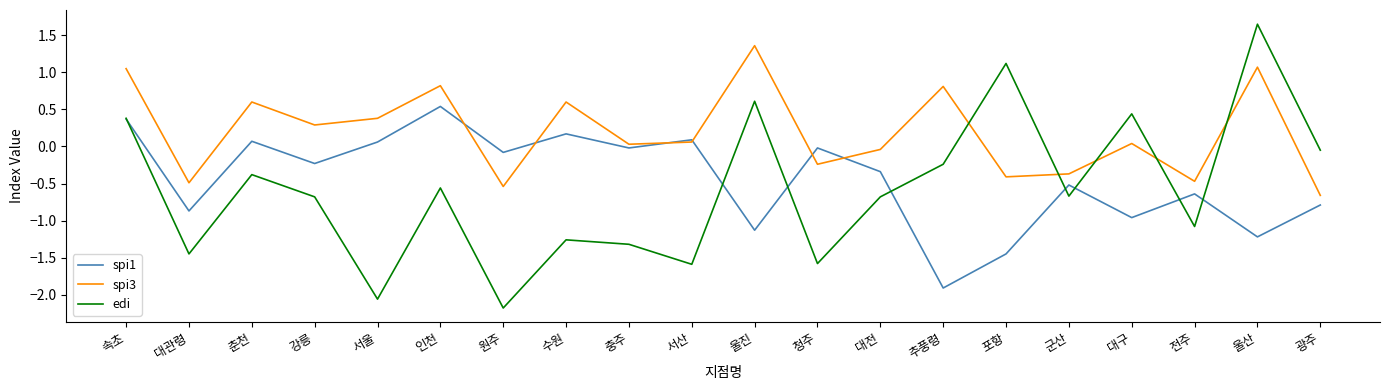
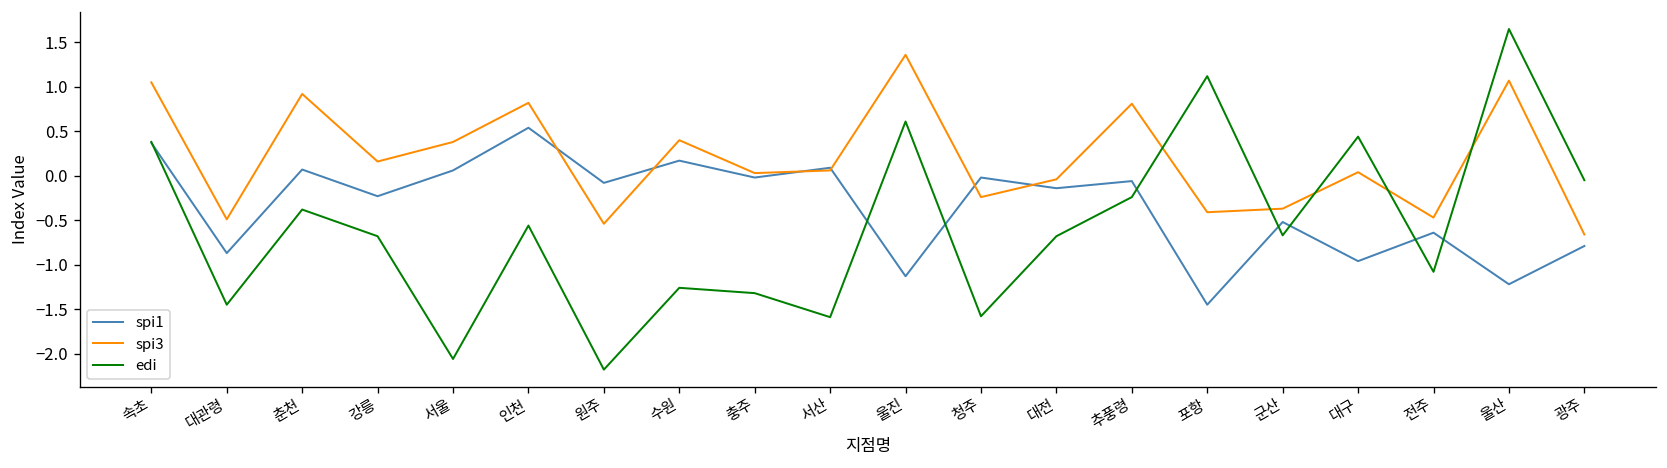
  {
    "spi1": {
      "대관령": -0.9,
      "춘천": 0.1,
      "강릉": -0.2,
      "서울": 0.1,
      "인천": 0.5,
      "원주": -0.1,
      "수원": 0.2,
      "충주": 0.0,
      "울진": -1.1,
      "청주": 0.0,
-     "대전": -0.3,
-     "추풍령": -1.9,
+     "대전": -0.1,
+     "추풍령": -0.1,
      "포항": -1.5,
      "군산": -0.5,
      "대구": -1.0,
      "전주": -0.6,
      "울산": -1.2,
      "광주": -0.8
    },
    "spi3": {
      "속초": 1.1,
      "대관령": -0.5,
-     "춘천": 0.6,
-     "강릉": 0.3,
+     "춘천": 0.9,
+     "강릉": 0.2,
      "서울": 0.4,
      "인천": 0.8,
      "원주": -0.5,
-     "수원": 0.6,
+     "수원": 0.4,
      "충주": 0.0,
      "울진": 1.4,
      "청주": -0.2,
      "대전": 0.0,
      "추풍령": 0.8,
      "포항": -0.4,
      "군산": -0.4,
      "대구": 0.0,
      "전주": -0.5,
      "울산": 1.1,
      "광주": -0.7
    },
    "edi": {
      "대관령": -1.5,
      "춘천": -0.4,
      "강릉": -0.7,
      "서울": -2.1,
      "인천": -0.6,
      "원주": -2.2,
      "수원": -1.3,
      "충주": -1.3,
      "서산": -1.6,
      "울진": 0.6,
      "청주": -1.6,
      "대전": -0.7,
      "추풍령": -0.2,
      "포항": 1.1,
      "군산": -0.7,
      "대구": 0.4,
      "전주": -1.1,
      "울산": 1.7,
      "광주": -0.1
    }
  }
